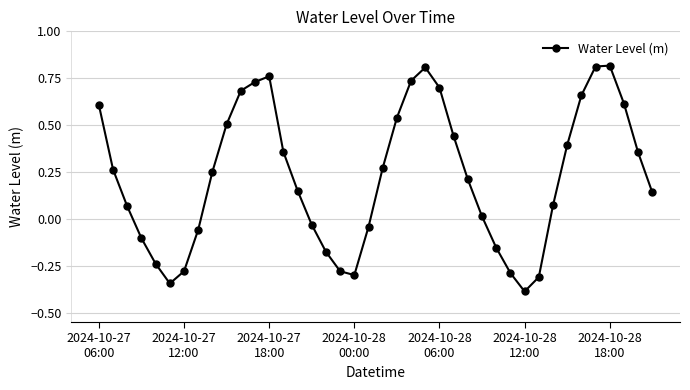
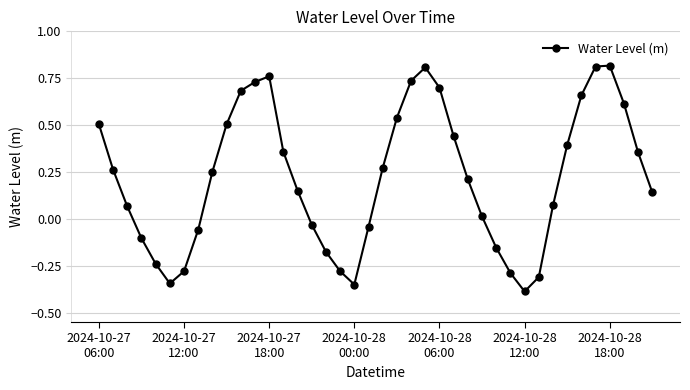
  {
-   "2024-10-27 06:00": 0.61,
+   "2024-10-27 06:00": 0.50,
    "2024-10-27 12:00": -0.28,
    "2024-10-27 18:00": 0.76,
-   "2024-10-28 00:00": -0.30,
+   "2024-10-28 00:00": -0.35,
    "2024-10-28 06:00": 0.70,
    "2024-10-28 12:00": -0.39,
    "2024-10-28 18:00": 0.82
  }
